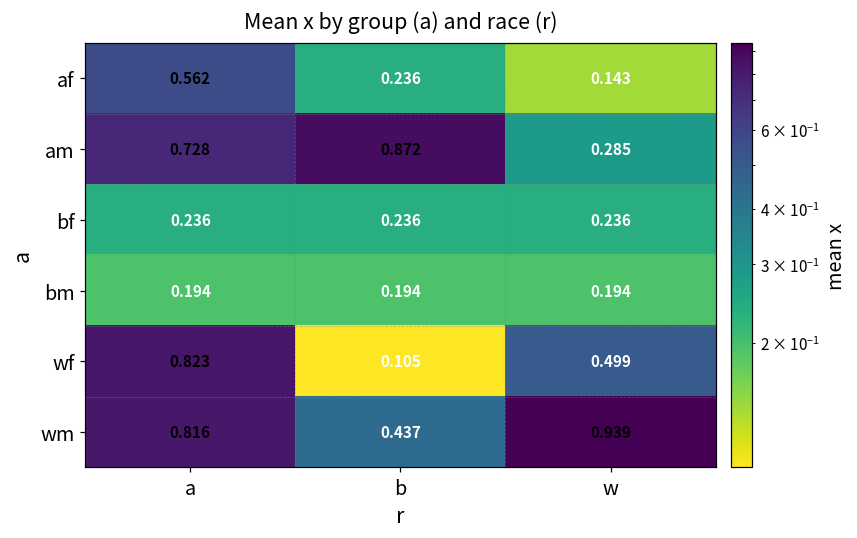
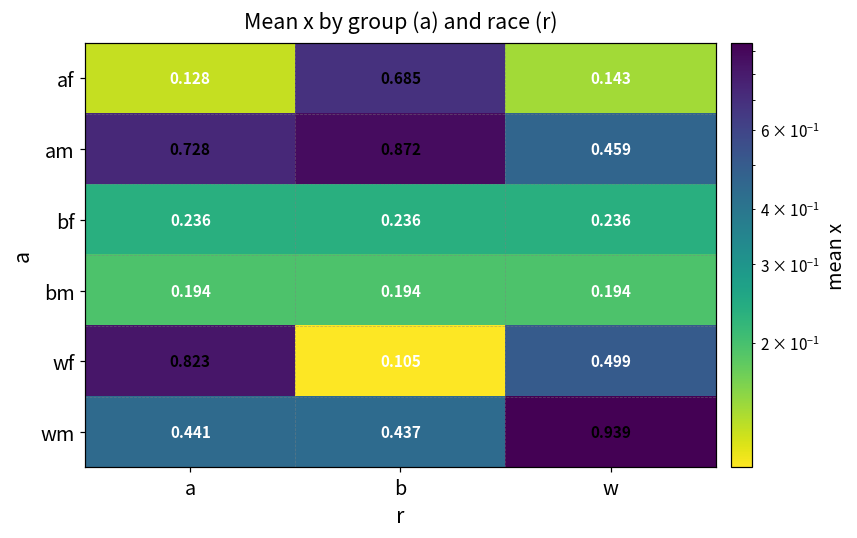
  {
    "af": {
-     "a": 0.562,
-     "b": 0.236,
+     "a": 0.128,
+     "b": 0.685,
      "w": 0.143
    },
    "am": {
      "a": 0.728,
      "b": 0.872,
-     "w": 0.285
+     "w": 0.459
    },
    "bf": {
      "a": 0.236,
      "b": 0.236,
      "w": 0.236
    },
    "bm": {
      "a": 0.194,
      "b": 0.194,
      "w": 0.194
    },
    "wf": {
      "a": 0.823,
      "b": 0.105,
      "w": 0.499
    },
    "wm": {
-     "a": 0.816,
+     "a": 0.441,
      "b": 0.437,
      "w": 0.939
    }
  }
